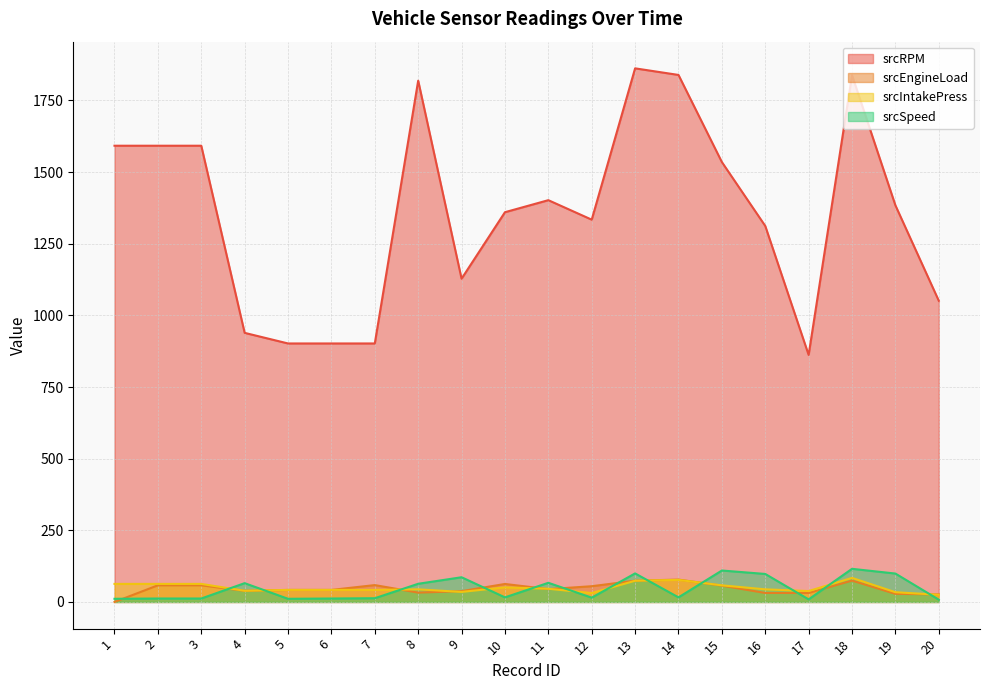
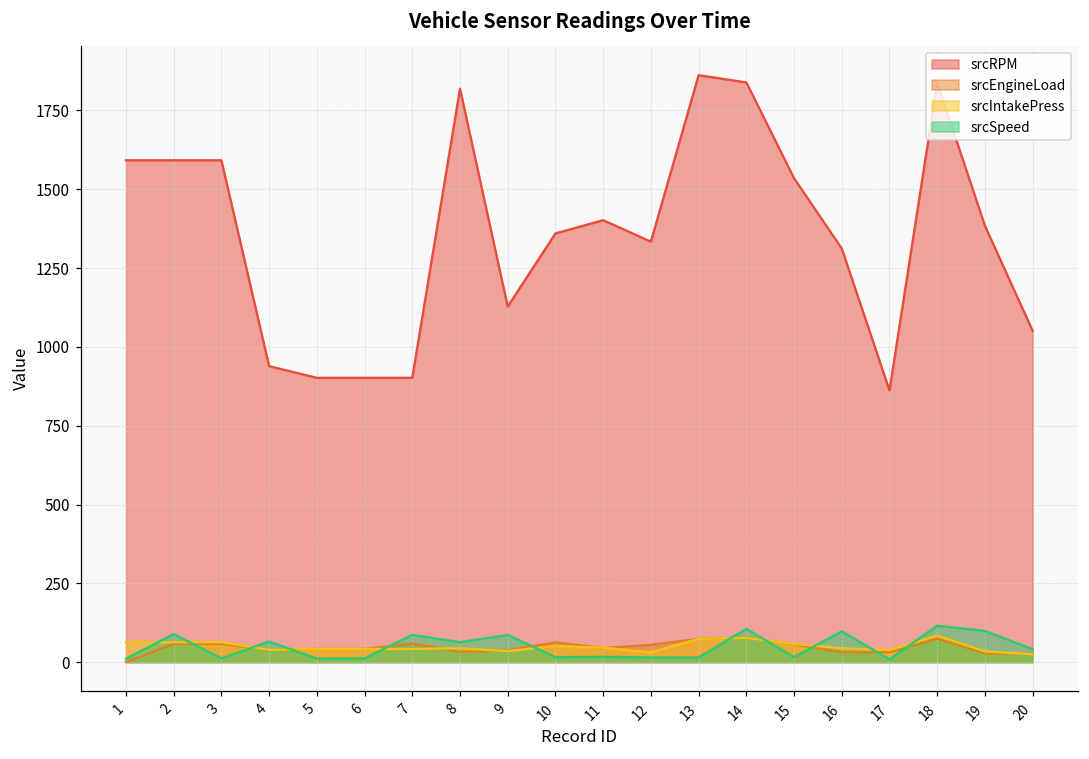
  {
    "srcSpeed": {
      "1": 10,
-     "2": 10,
+     "2": 90,
      "3": 10,
      "4": 70,
      "5": 10,
      "6": 10,
-     "7": 10,
+     "7": 90,
      "8": 60,
      "9": 90,
      "10": 20,
-     "11": 70,
+     "11": 20,
      "12": 20,
-     "13": 100,
-     "14": 20,
-     "15": 110,
+     "13": 20,
+     "14": 110,
+     "15": 20,
      "16": 100,
      "17": 10,
      "18": 120,
      "19": 100,
-     "20": 10
+     "20": 40
    }
  }
